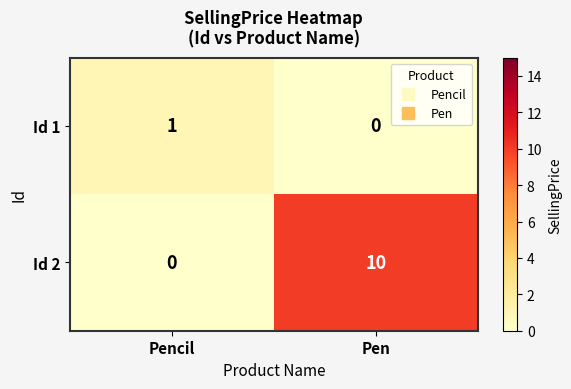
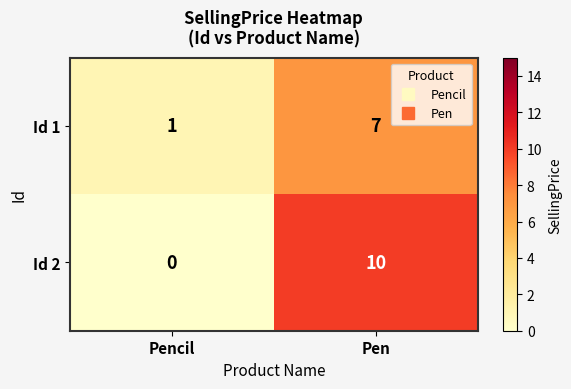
  {
    "Id 1": {
      "Pencil": 1,
-     "Pen": 0
+     "Pen": 7
    },
    "Id 2": {
      "Pencil": 0,
      "Pen": 10
    }
  }
